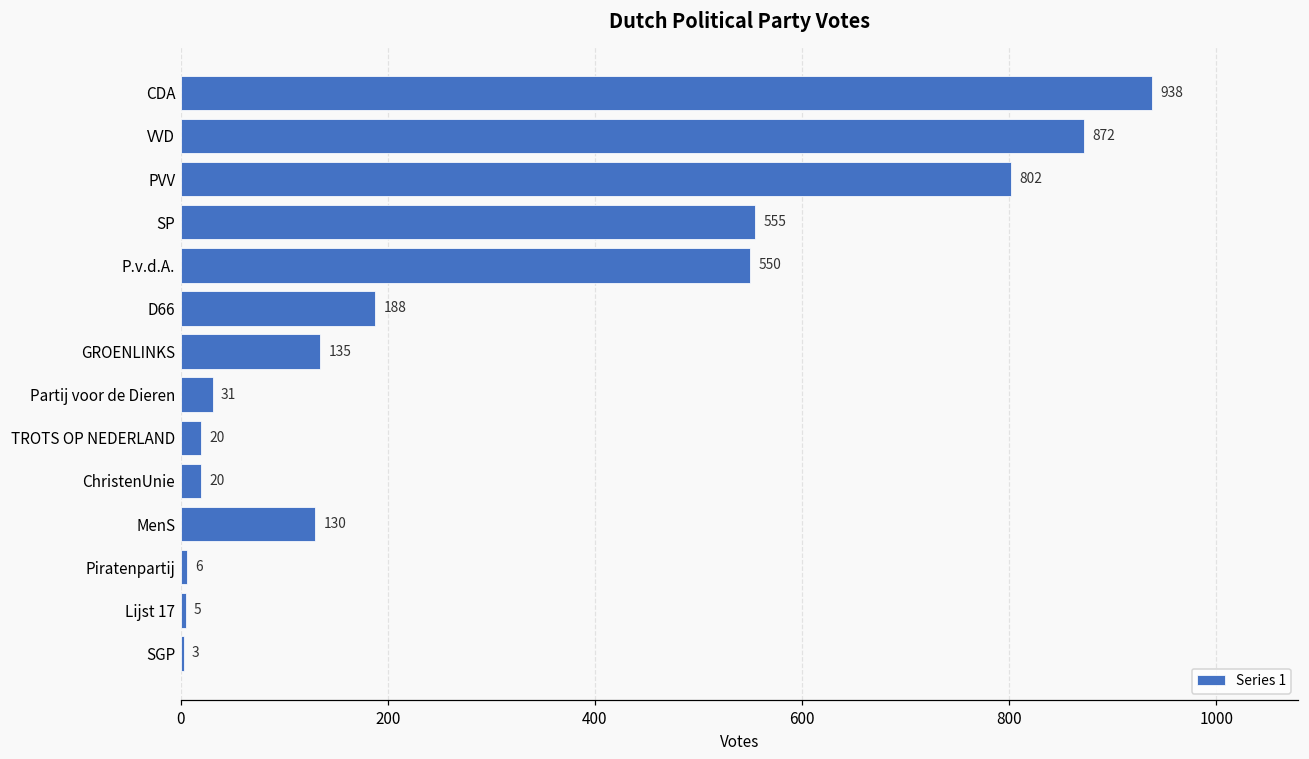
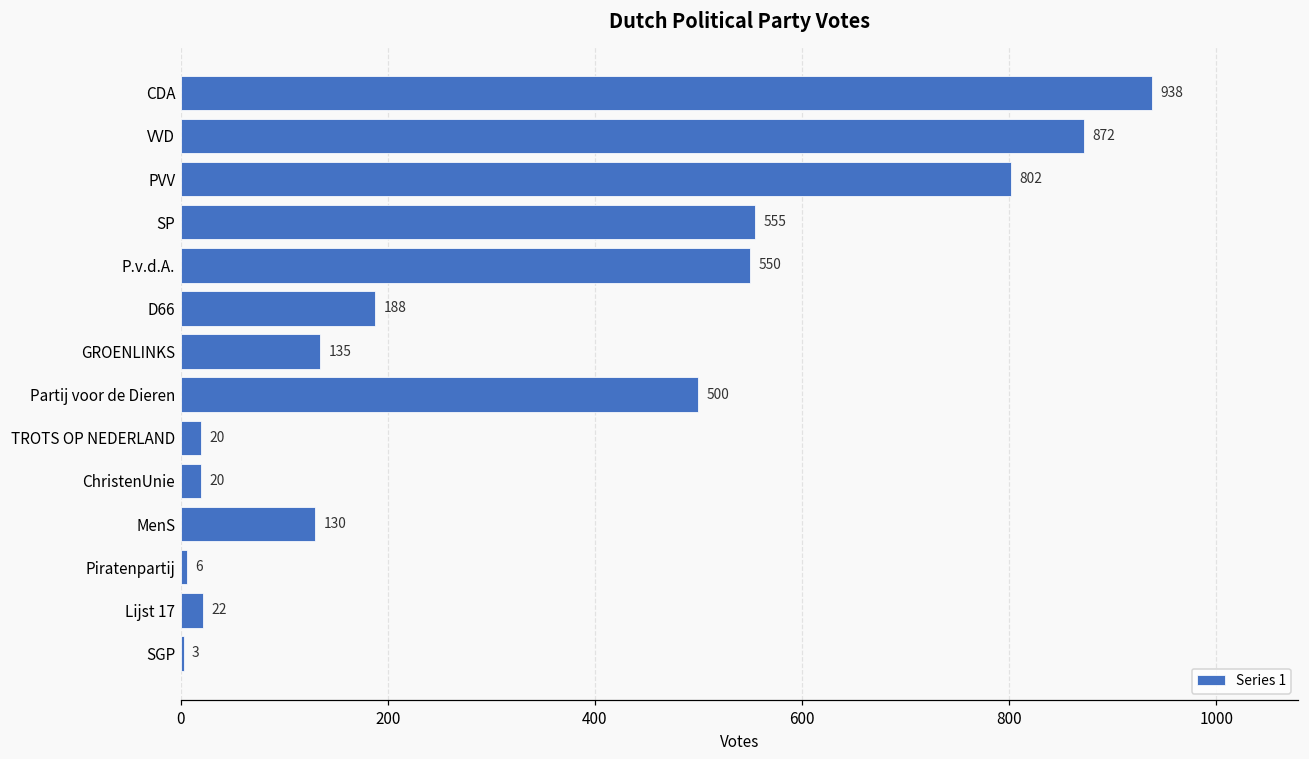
  {
    "CDA": 938,
    "VVD": 872,
    "PVV": 802,
    "SP": 555,
    "P.v.d.A.": 550,
    "D66": 188,
    "GROENLINKS": 135,
-   "Partij voor de Dieren": 31,
+   "Partij voor de Dieren": 500,
    "TROTS OP NEDERLAND": 20,
    "ChristenUnie": 20,
    "MenS": 130,
    "Piratenpartij": 6,
-   "Lijst 17": 5,
+   "Lijst 17": 22,
    "SGP": 3
  }
